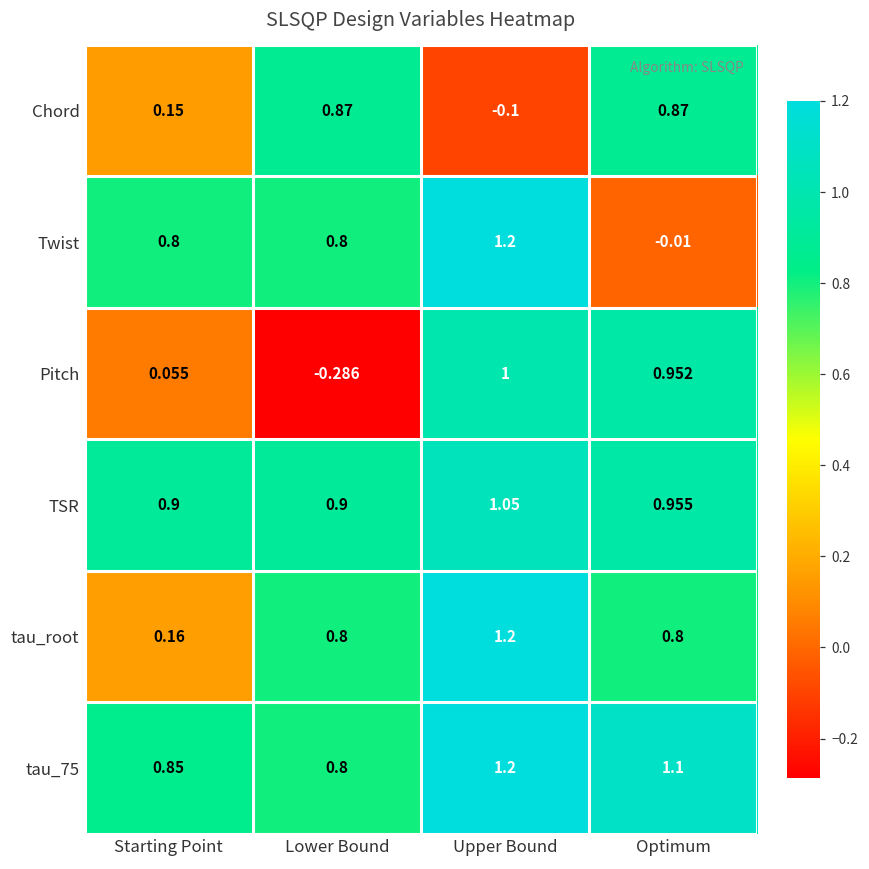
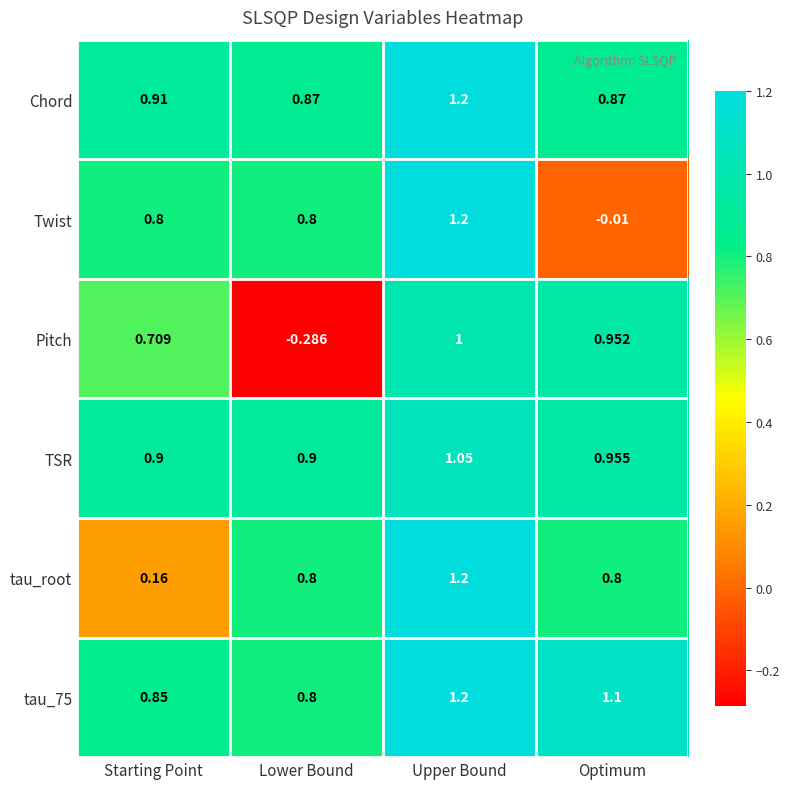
  {
    "Chord": {
-     "Starting Point": 0.15,
+     "Starting Point": 0.91,
      "Lower Bound": 0.87,
-     "Upper Bound": -0.1
+     "Upper Bound": 1.2
    },
    "Twist": {
      "Starting Point": 0.8,
      "Lower Bound": 0.8,
      "Upper Bound": 1.2,
      "Optimum": -0.01
    },
    "Pitch": {
-     "Starting Point": 0.055,
+     "Starting Point": 0.709,
      "Lower Bound": -0.286,
      "Upper Bound": 1,
      "Optimum": 0.952
    },
    "TSR": {
      "Starting Point": 0.9,
      "Lower Bound": 0.9,
      "Upper Bound": 1.05,
      "Optimum": 0.955
    },
    "tau_root": {
      "Starting Point": 0.16,
      "Lower Bound": 0.8,
      "Upper Bound": 1.2,
      "Optimum": 0.8
    },
    "tau_75": {
      "Starting Point": 0.85,
      "Lower Bound": 0.8,
      "Upper Bound": 1.2,
      "Optimum": 1.1
    }
  }
